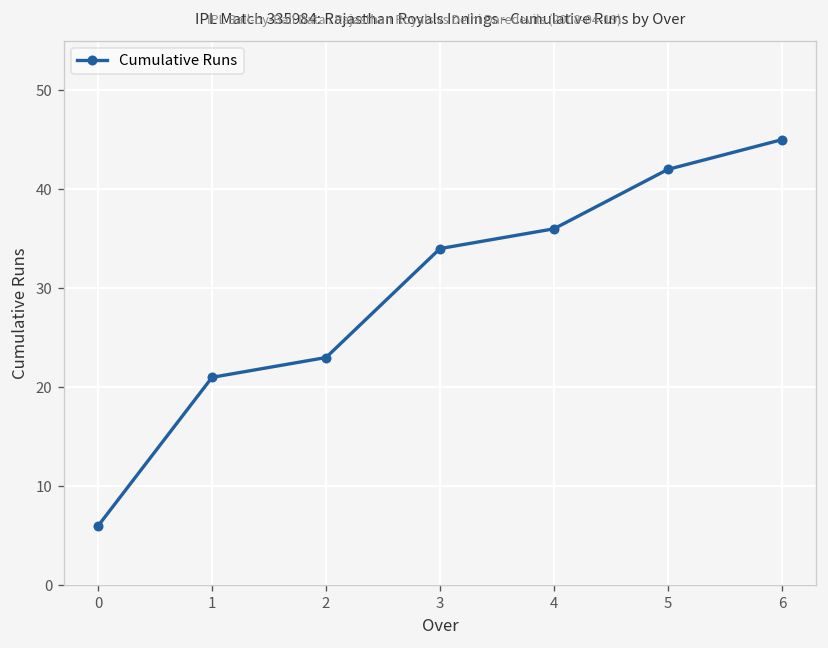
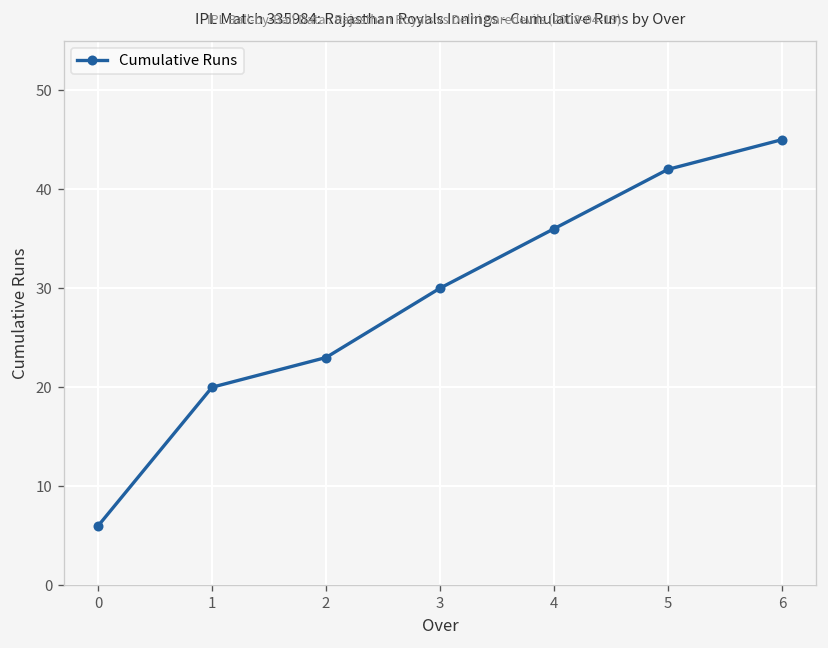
  {
    "0": 6,
-   "1": 21,
+   "1": 20,
    "2": 23,
-   "3": 34,
+   "3": 30,
    "4": 36,
    "5": 42,
    "6": 45
  }
